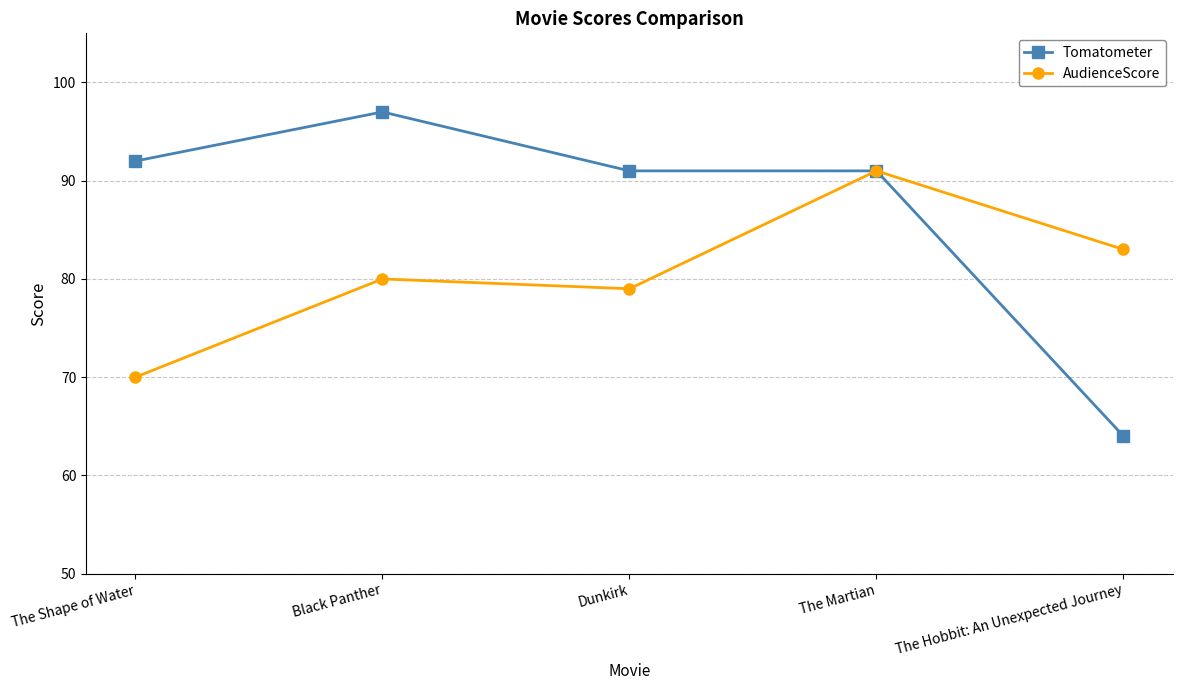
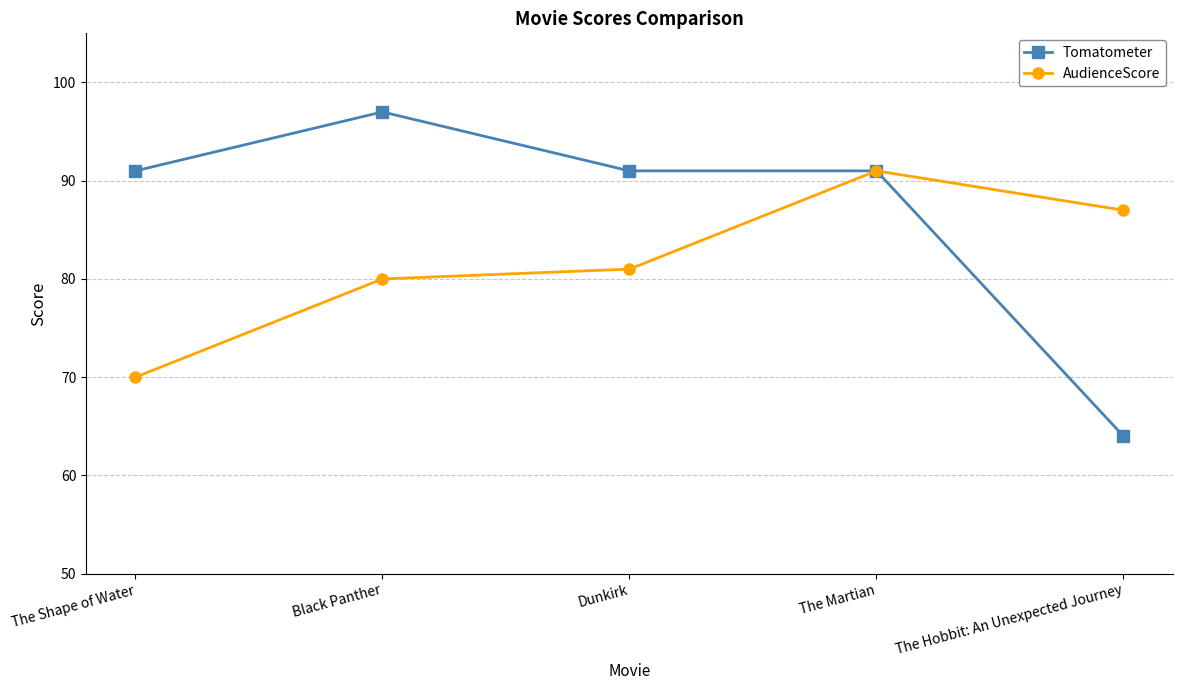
  {
    "Tomatometer": {
-     "The Shape of Water": 92,
+     "The Shape of Water": 91,
      "Black Panther": 97,
      "Dunkirk": 91,
      "The Hobbit: An Unexpected Journey": 64
    },
    "AudienceScore": {
      "The Shape of Water": 70,
      "Black Panther": 80,
-     "Dunkirk": 79,
-     "The Hobbit: An Unexpected Journey": 83
+     "Dunkirk": 81,
+     "The Hobbit: An Unexpected Journey": 87
    }
  }
